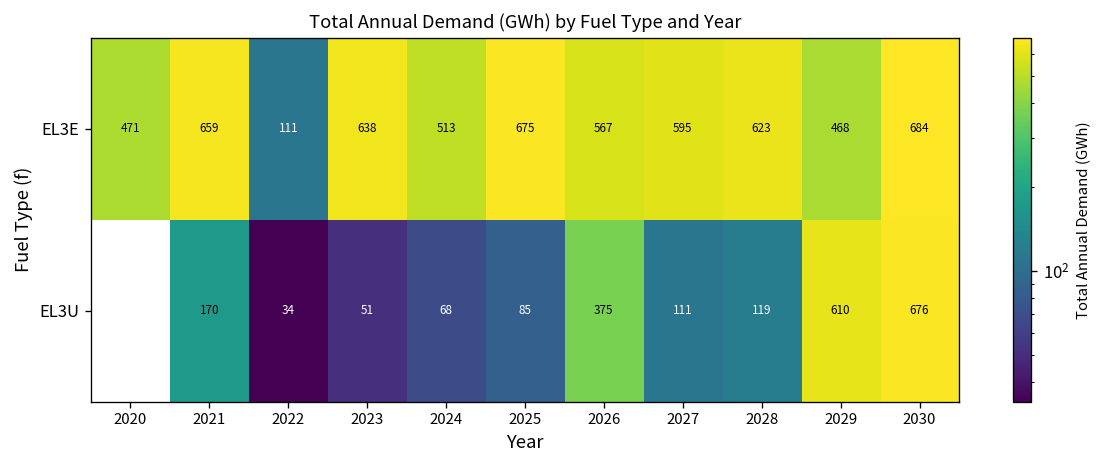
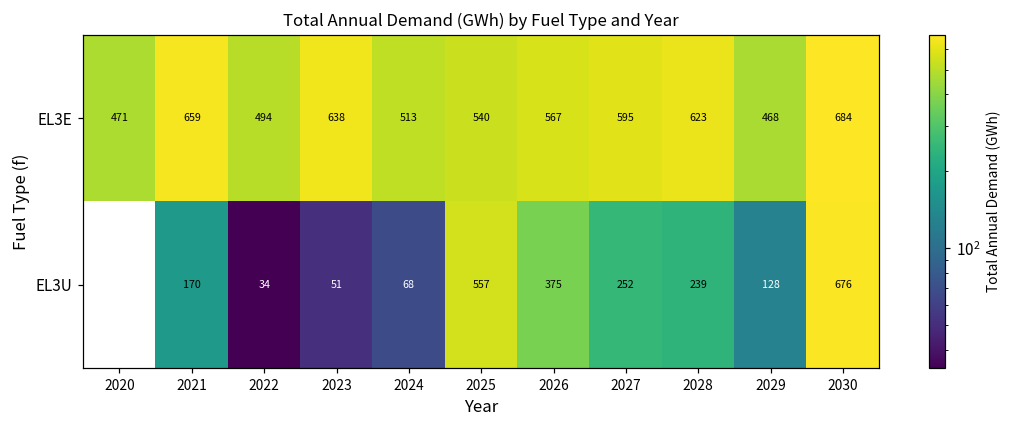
  {
    "EL3E": {
      "2020": 471,
      "2021": 659,
-     "2022": 111,
+     "2022": 494,
      "2023": 638,
      "2024": 513,
-     "2025": 675,
+     "2025": 540,
      "2026": 567,
      "2027": 595,
      "2028": 623,
      "2029": 468,
      "2030": 684
    },
    "EL3U": {
      "2021": 170,
      "2022": 34,
      "2023": 51,
      "2024": 68,
-     "2025": 85,
+     "2025": 557,
      "2026": 375,
-     "2027": 111,
-     "2028": 119,
-     "2029": 610,
+     "2027": 252,
+     "2028": 239,
+     "2029": 128,
      "2030": 676
    }
  }
